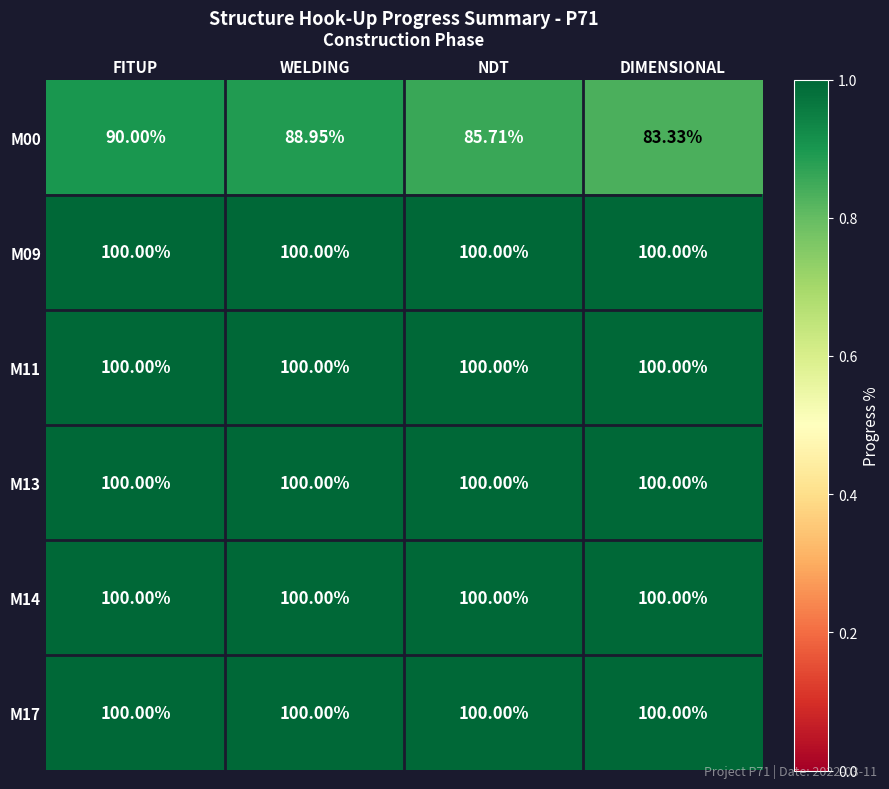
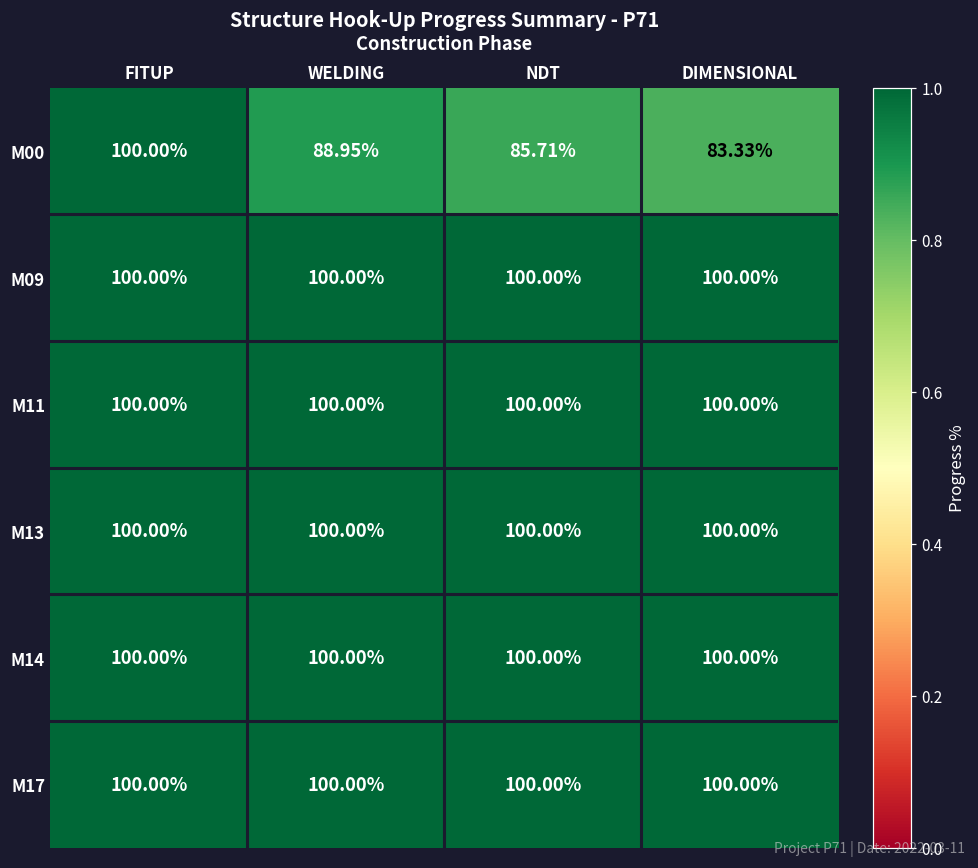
  {
    "M00": {
-     "FITUP": "90.00%",
+     "FITUP": "100.00%",
      "WELDING": "88.95%",
      "NDT": "85.71%",
      "DIMENSIONAL": "83.33%"
    },
    "M09": {
      "FITUP": "100.00%",
      "WELDING": "100.00%",
      "NDT": "100.00%",
      "DIMENSIONAL": "100.00%"
    },
    "M11": {
      "FITUP": "100.00%",
      "WELDING": "100.00%",
      "NDT": "100.00%",
      "DIMENSIONAL": "100.00%"
    },
    "M13": {
      "FITUP": "100.00%",
      "WELDING": "100.00%",
      "NDT": "100.00%",
      "DIMENSIONAL": "100.00%"
    },
    "M14": {
      "FITUP": "100.00%",
      "WELDING": "100.00%",
      "NDT": "100.00%",
      "DIMENSIONAL": "100.00%"
    },
    "M17": {
      "FITUP": "100.00%",
      "WELDING": "100.00%",
      "NDT": "100.00%",
      "DIMENSIONAL": "100.00%"
    }
  }
